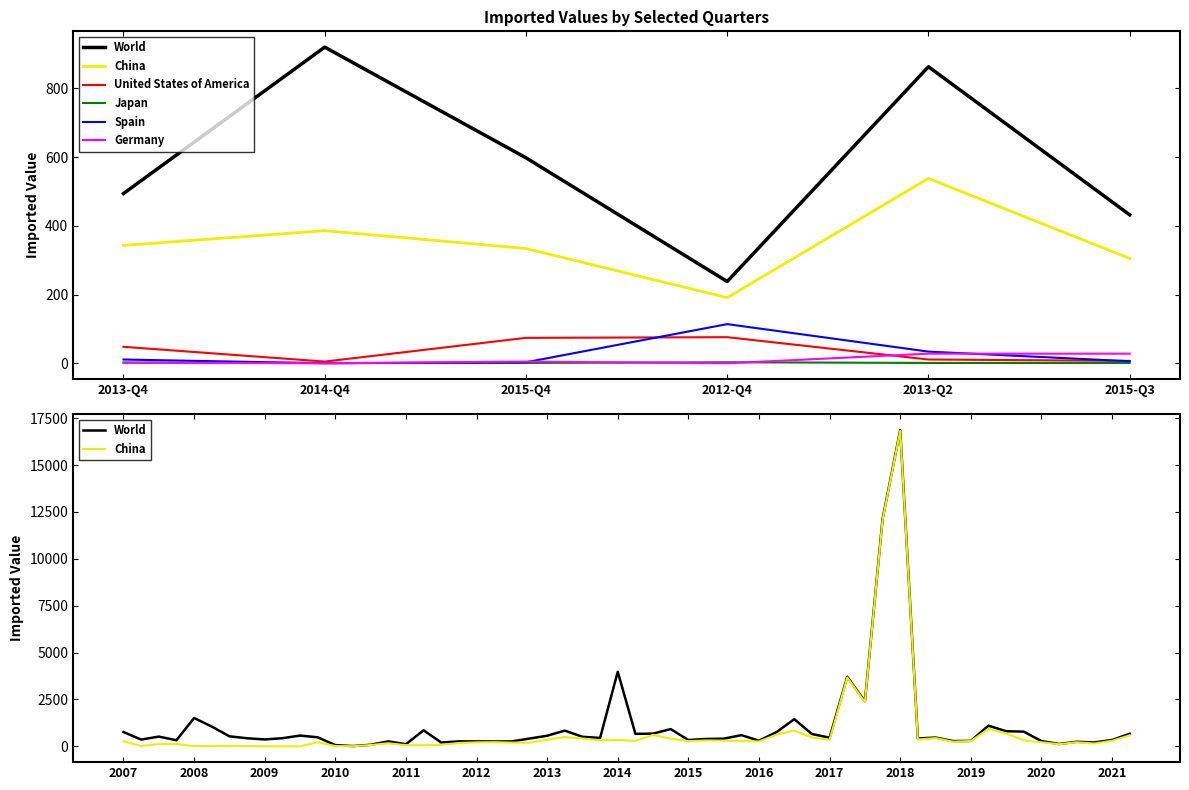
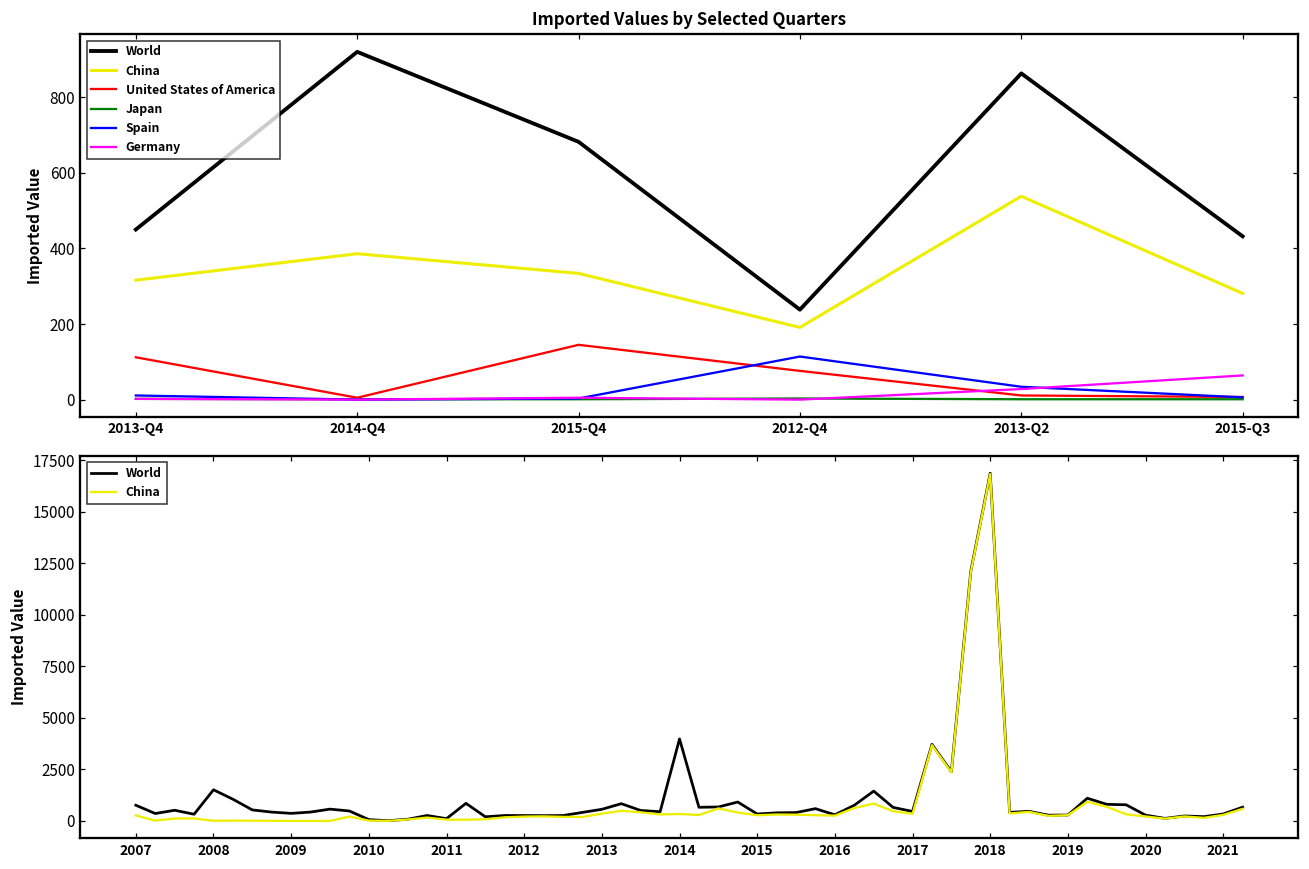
  {
    "Imported Values by Selected Quarters": {
      "World": {
-       "2013-Q4": 490,
+       "2013-Q4": 450,
        "2014-Q4": 920,
-       "2015-Q4": 600,
+       "2015-Q4": 680,
        "2012-Q4": 240,
        "2013-Q2": 860,
        "2015-Q3": 430
      },
      "China": {
-       "2013-Q4": 340,
+       "2013-Q4": 320,
        "2014-Q4": 390,
        "2015-Q4": 330,
        "2012-Q4": 190,
        "2013-Q2": 540,
-       "2015-Q3": 310
+       "2015-Q3": 280
      },
      "United States of America": {
-       "2013-Q4": 50,
-       "2015-Q4": 70,
+       "2013-Q4": 110,
+       "2015-Q4": 150,
        "2012-Q4": 80,
        "2013-Q2": 10
      },
      "Japan": {
        "2013-Q2": 0
      },
      "Spain": {
        "2013-Q4": 10,
        "2012-Q4": 110
      },
      "Germany": {
-       "2015-Q3": 30
+       "2015-Q3": 60
      }
    }
  }
